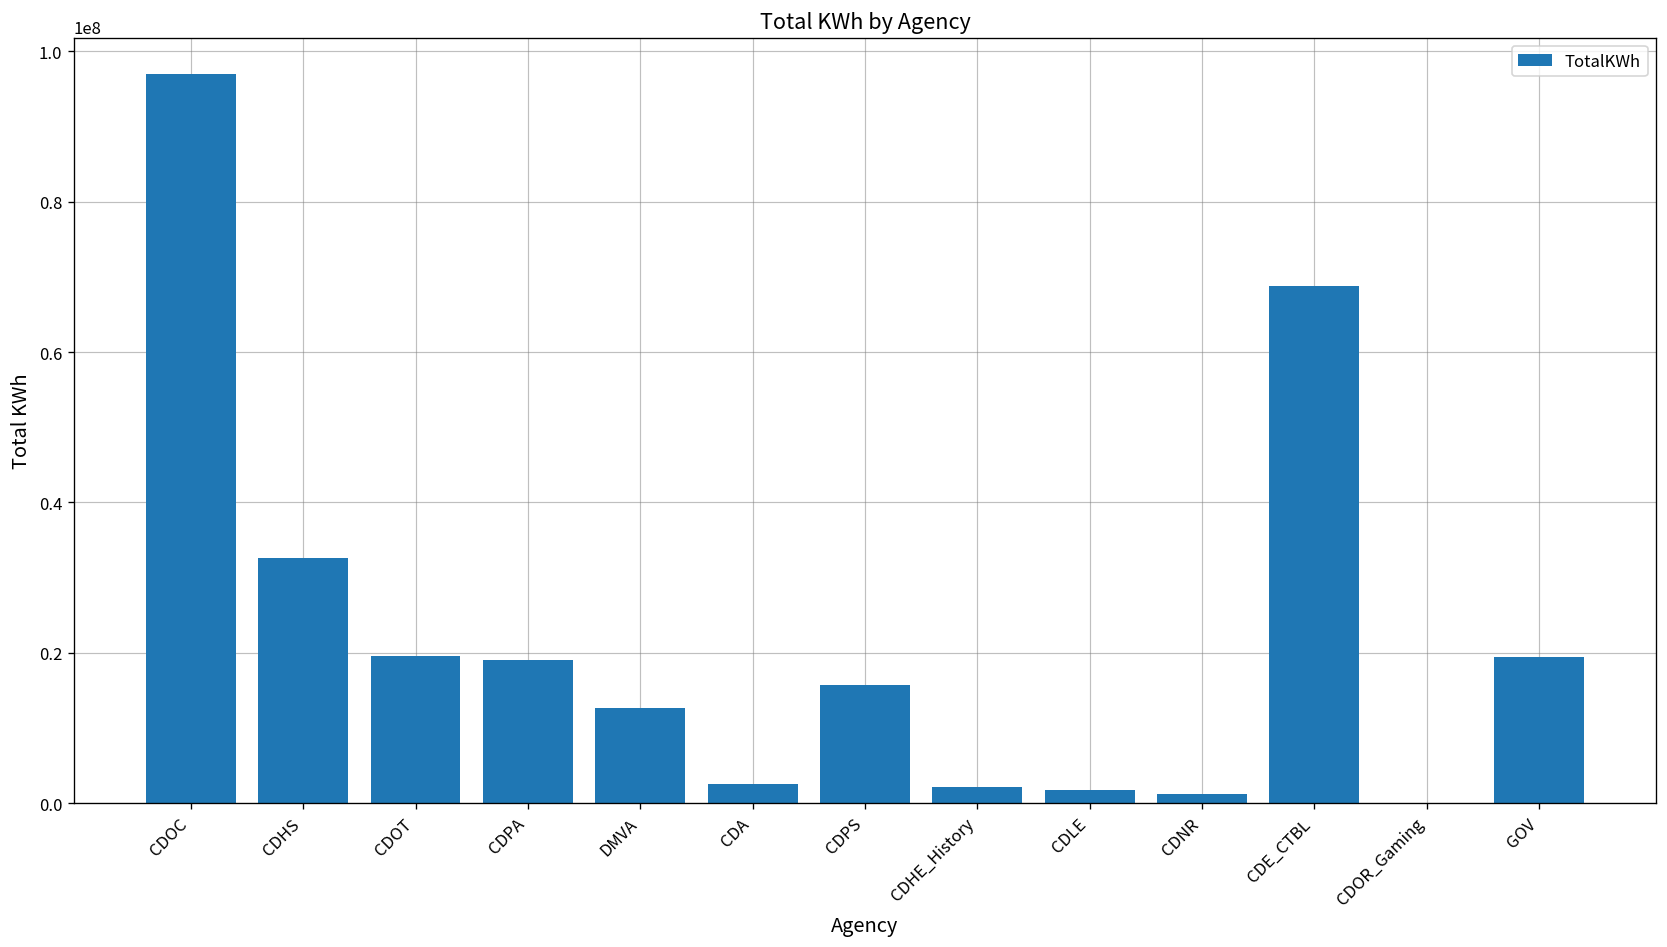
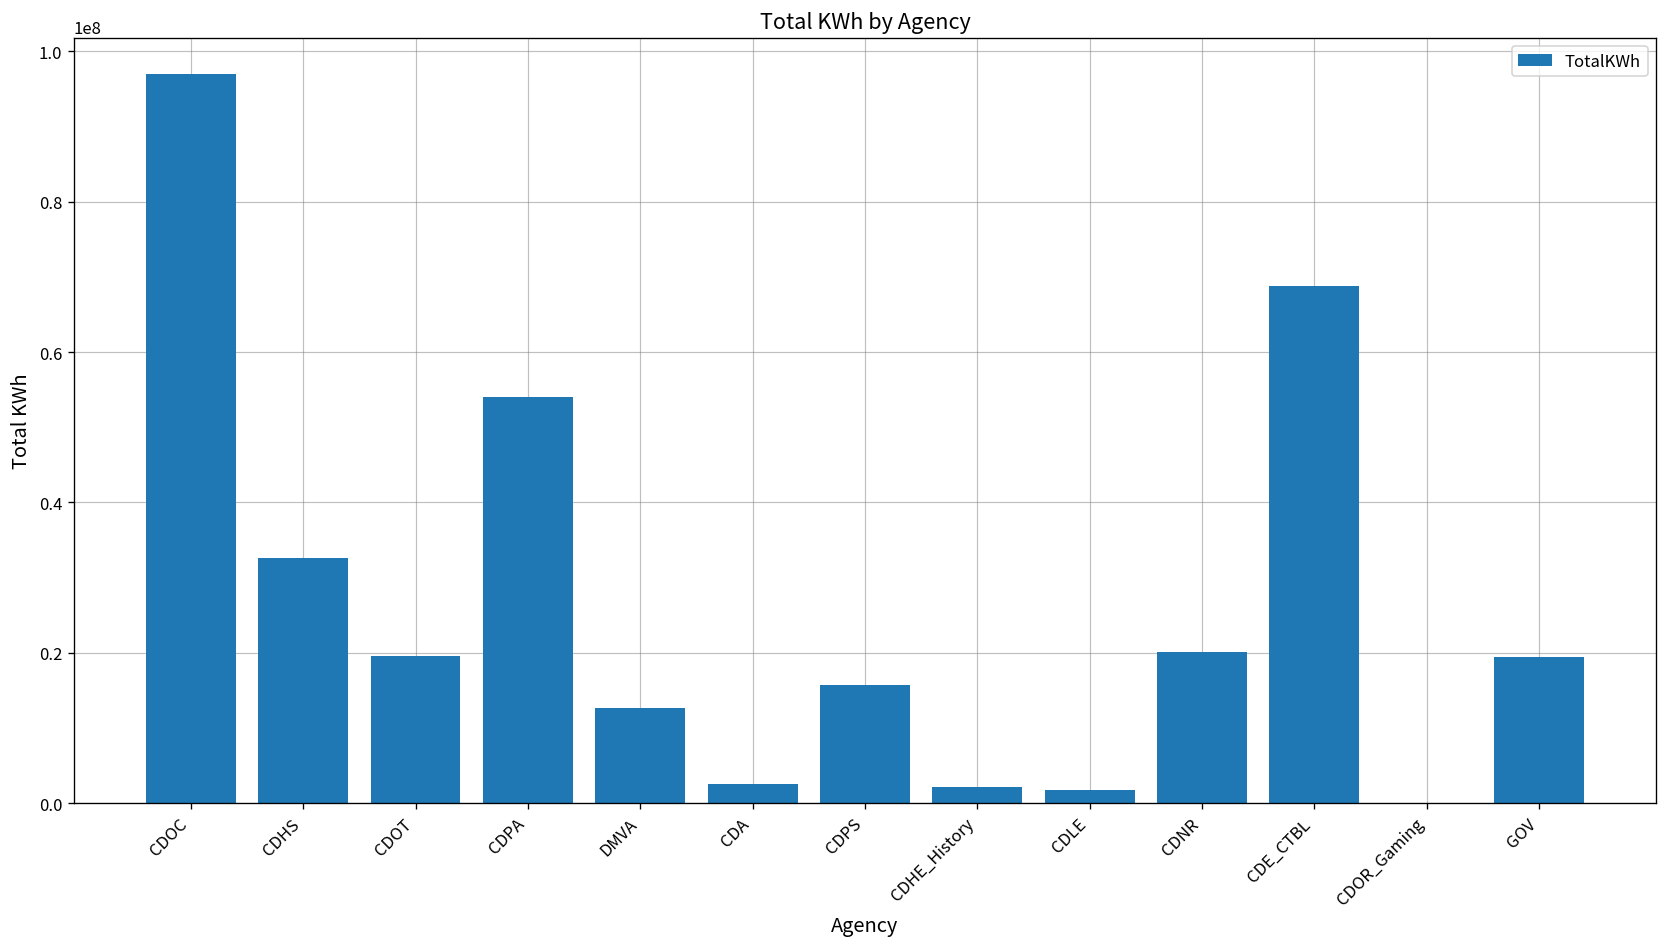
  {
    "CDOC": 97000000,
    "CDHS": 33000000,
    "CDOT": 20000000,
-   "CDPA": 19000000,
+   "CDPA": 54000000,
    "DMVA": 13000000,
    "CDA": 3000000,
    "CDPS": 16000000,
    "CDHE_History": 2000000,
    "CDLE": 2000000,
-   "CDNR": 1000000,
+   "CDNR": 20000000,
    "CDE_CTBL": 69000000,
    "GOV": 19000000
  }
